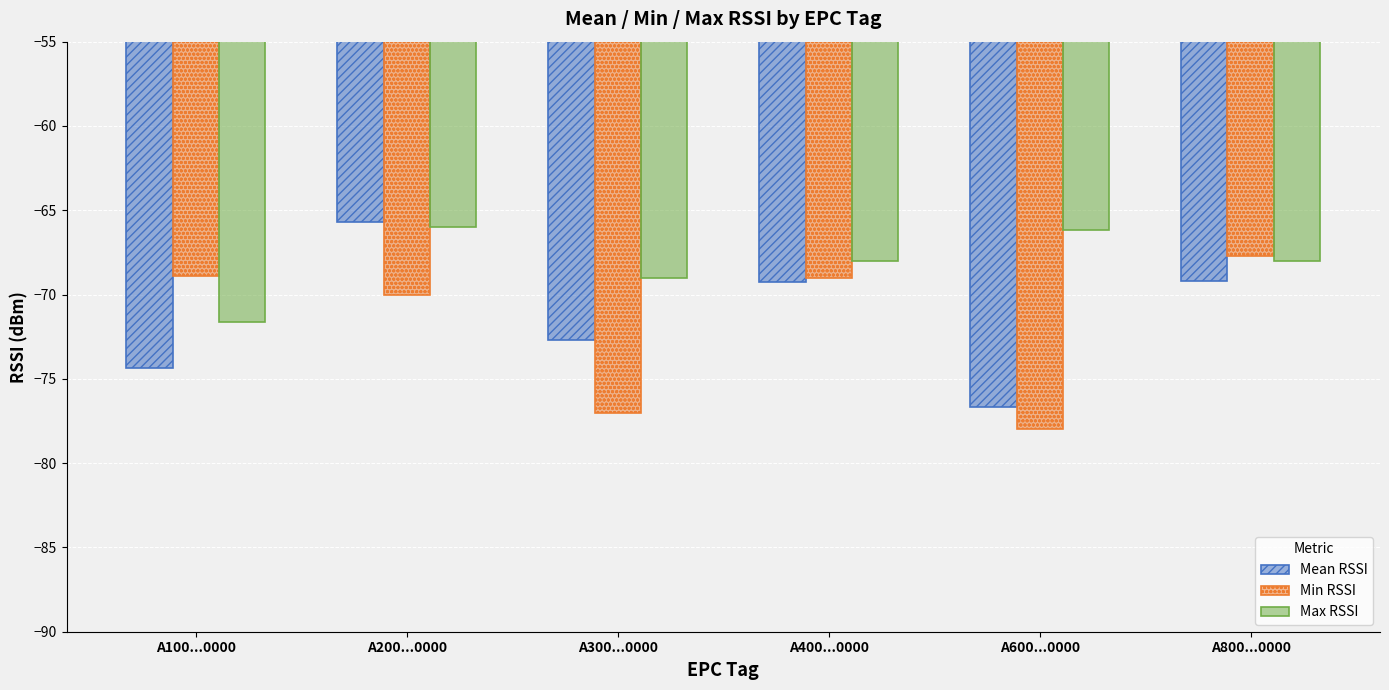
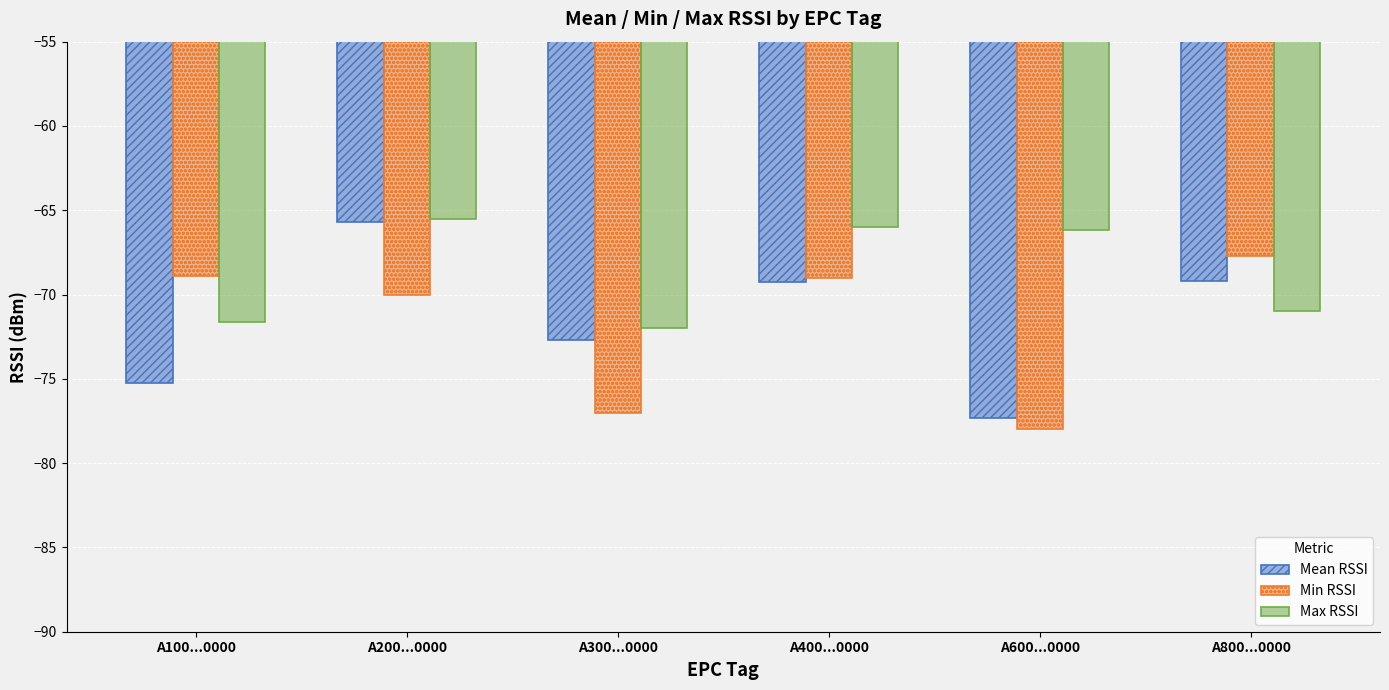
  {
    "Mean RSSI": {
-     "A100...0000": -74.3,
+     "A100...0000": -75.2,
      "A200...0000": -65.7,
      "A300...0000": -72.7,
      "A400...0000": -69.3,
-     "A600...0000": -76.7,
+     "A600...0000": -77.3,
      "A800...0000": -69.2
    },
    "Min RSSI": {
      "A100...0000": -68.9,
      "A200...0000": -70.0,
      "A300...0000": -77.0,
      "A400...0000": -69.0,
      "A600...0000": -78.0,
      "A800...0000": -67.7
    },
    "Max RSSI": {
      "A100...0000": -71.6,
-     "A200...0000": -66.0,
-     "A300...0000": -69,
-     "A400...0000": -68,
+     "A200...0000": -65.5,
+     "A300...0000": -72,
+     "A400...0000": -66,
      "A600...0000": -66.2,
-     "A800...0000": -68
+     "A800...0000": -71
    }
  }
